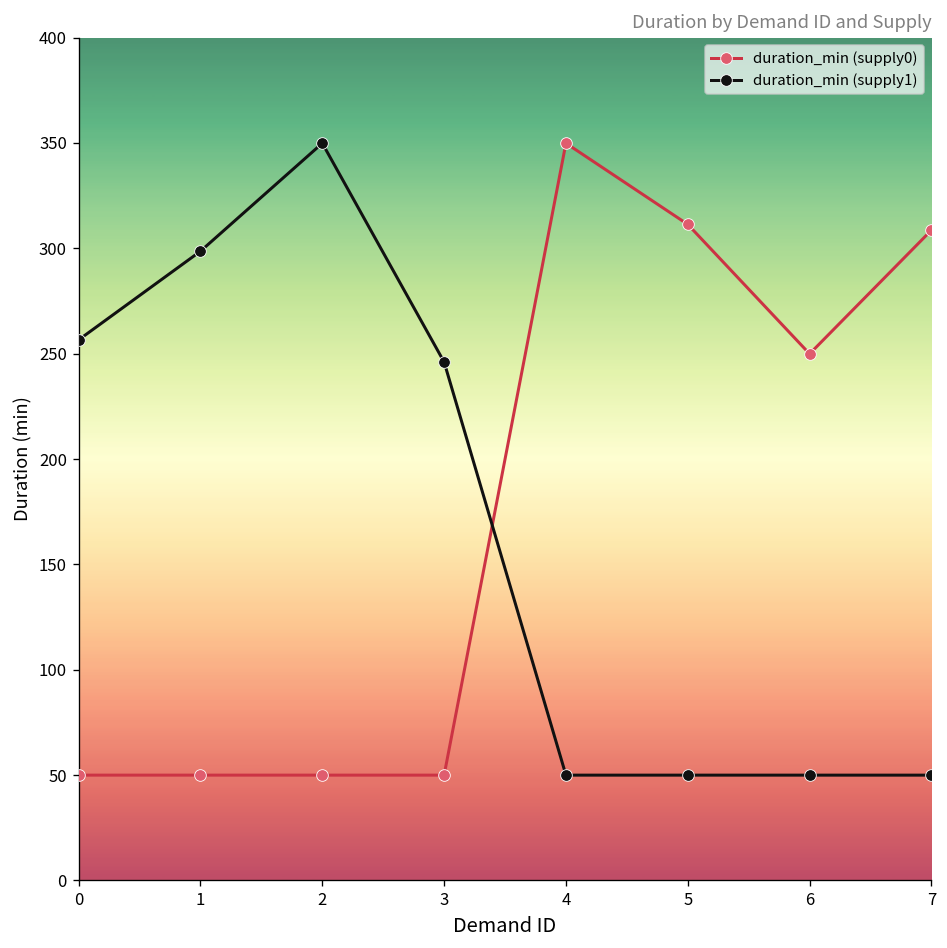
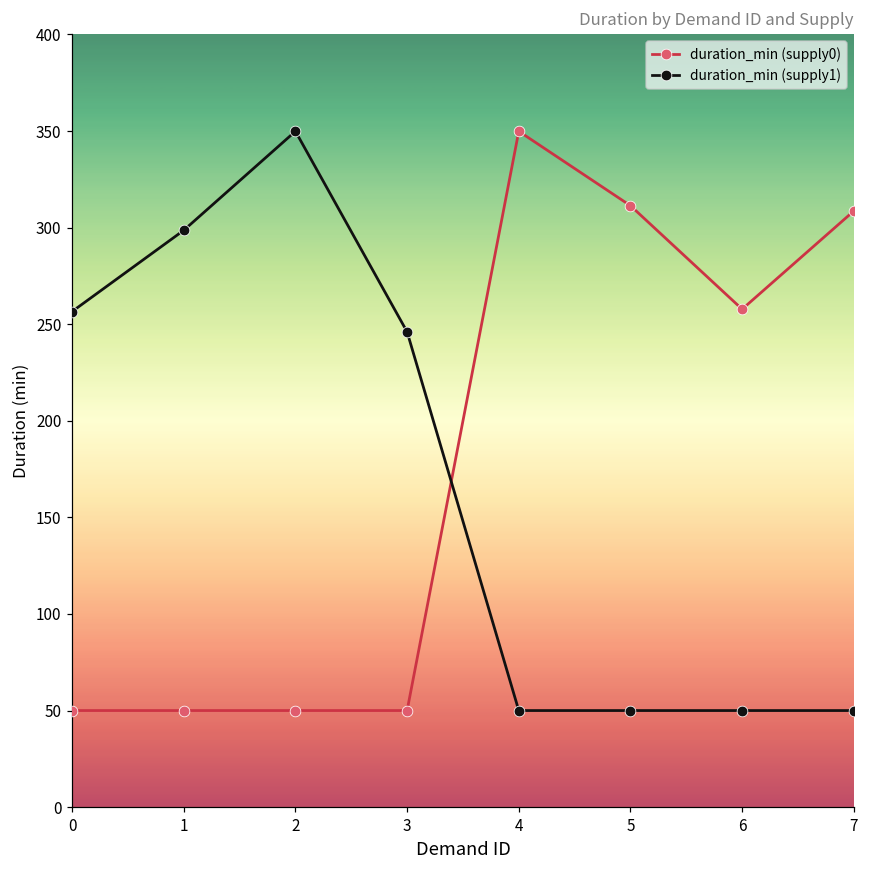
  {
    "duration_min (supply0)": {
      "0": 50,
      "1": 50,
      "2": 50,
      "3": 50,
      "4": 350,
      "5": 311,
-     "6": 250,
+     "6": 258,
      "7": 309
    },
    "duration_min (supply1)": {
      "0": 257,
      "1": 299,
      "2": 350,
      "3": 246,
      "4": 50,
      "5": 50,
      "6": 50,
      "7": 50
    }
  }
